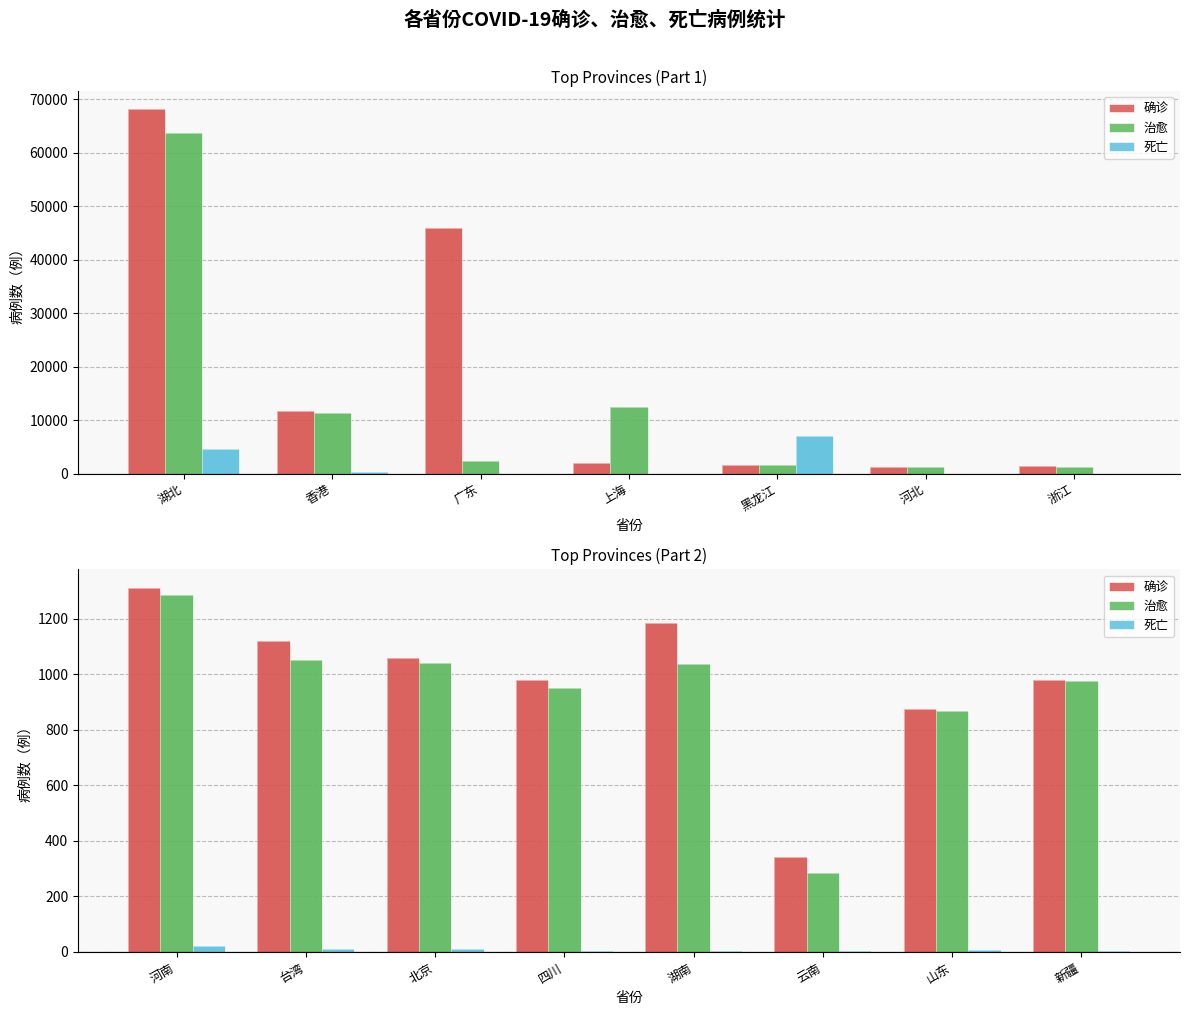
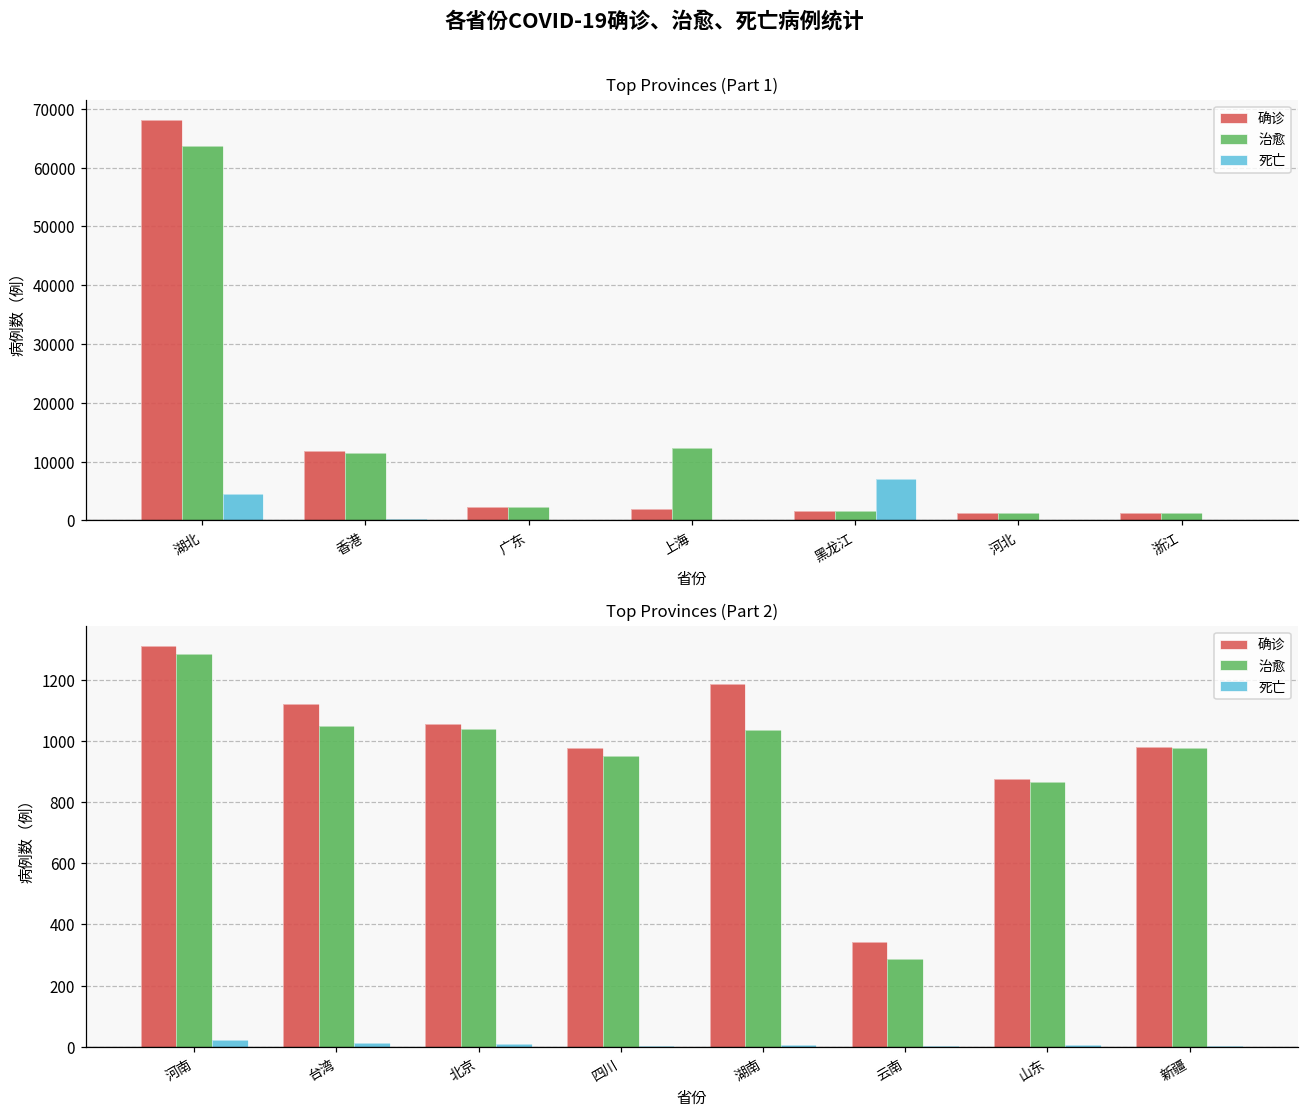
  {
    "Top Provinces (Part 1)": {
      "确诊": {
        "湖北": 68000,
        "香港": 12000,
-       "广东": 46000,
+       "广东": 2000,
        "上海": 2000,
        "黑龙江": 2000,
        "河北": 1000,
        "浙江": 1000
      },
      "治愈": {
        "湖北": 64000,
        "香港": 11000,
        "广东": 2000,
        "上海": 12000,
        "黑龙江": 2000,
        "河北": 1000,
        "浙江": 1000
      },
      "死亡": {
        "湖北": 5000,
        "黑龙江": 7000
      }
    },
    "Top Provinces (Part 2)": {
      "确诊": {
        "河南": 1310,
        "台湾": 1120,
        "北京": 1060,
        "四川": 980,
        "湖南": 1190,
        "云南": 340,
        "山东": 880,
        "新疆": 980
      },
      "治愈": {
        "河南": 1290,
        "台湾": 1050,
        "北京": 1040,
        "四川": 950,
        "湖南": 1040,
        "云南": 290,
        "山东": 870,
        "新疆": 980
      },
      "死亡": {
        "河南": 20,
        "台湾": 10
      }
    }
  }
